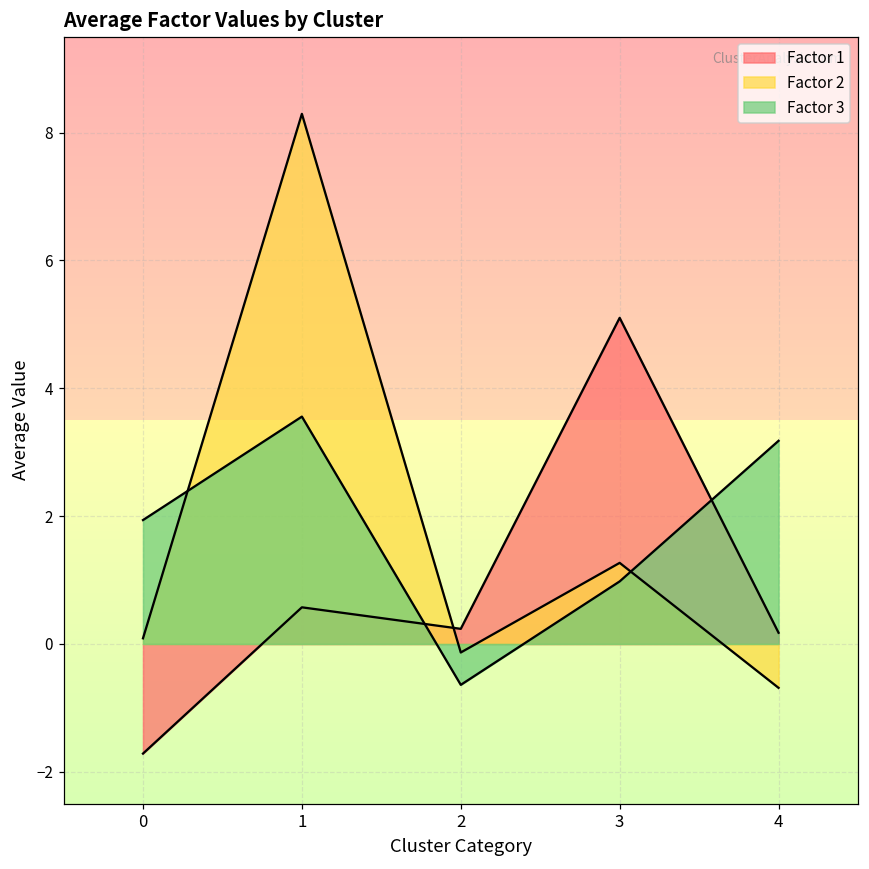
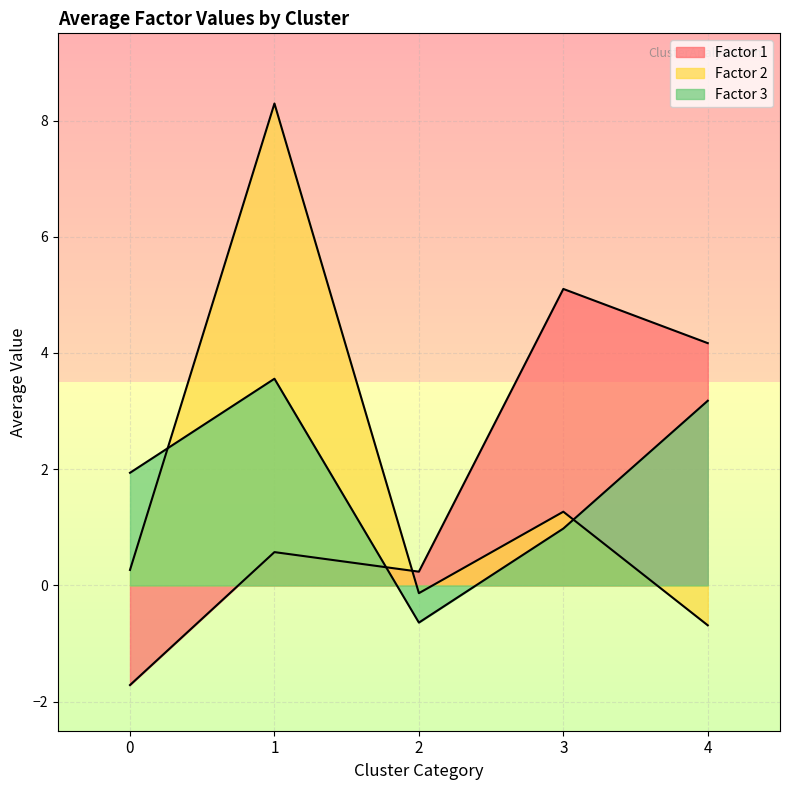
  {
    "Factor 1": {
-     "4": 0.2
+     "4": 4.2
    },
    "Factor 2": {
-     "0": 0.1
+     "0": 0.3
    }
  }
